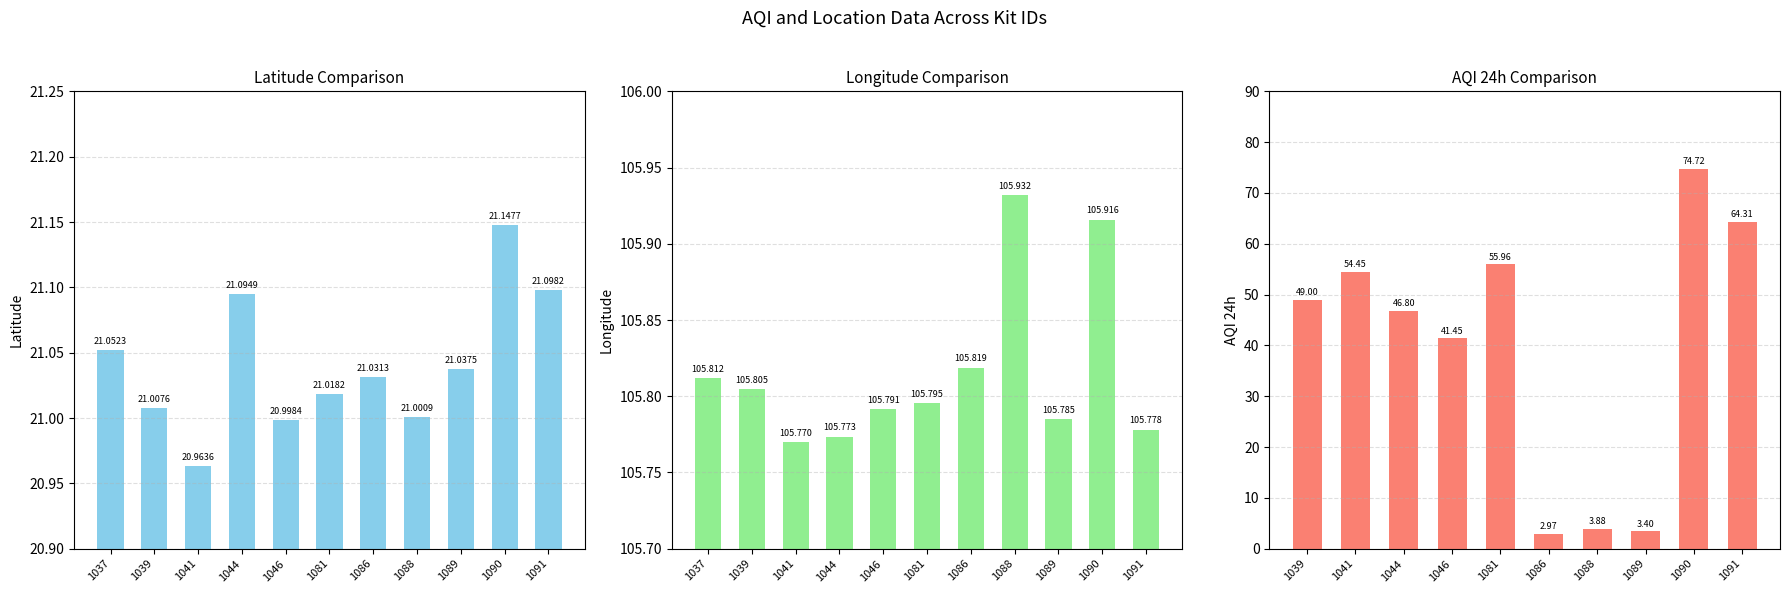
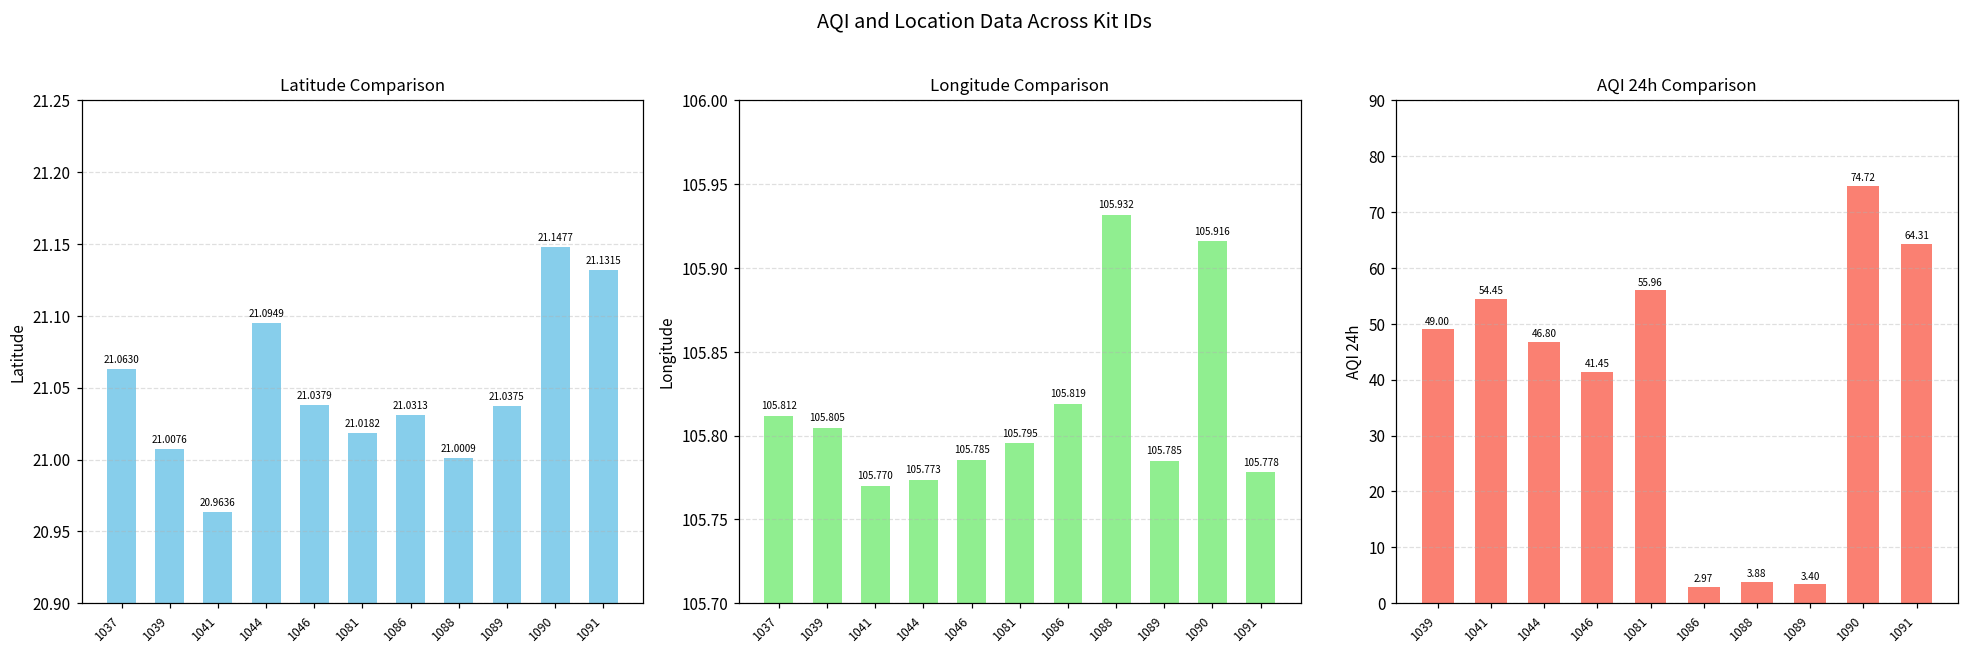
  {
    "Latitude Comparison": {
-     "1037": 21.0523,
+     "1037": 21.0630,
      "1039": 21.0076,
      "1041": 20.9636,
      "1044": 21.0949,
-     "1046": 20.9984,
+     "1046": 21.0379,
      "1081": 21.0182,
      "1086": 21.0313,
      "1088": 21.0009,
      "1089": 21.0375,
      "1090": 21.1477,
-     "1091": 21.0982
+     "1091": 21.1315
    },
    "Longitude Comparison": {
      "1037": 105.812,
      "1039": 105.805,
      "1041": 105.770,
      "1044": 105.773,
-     "1046": 105.791,
+     "1046": 105.785,
      "1081": 105.795,
      "1086": 105.819,
      "1088": 105.932,
      "1089": 105.785,
      "1090": 105.916,
      "1091": 105.778
    },
    "AQI 24h Comparison": {
      "1039": 49.00,
      "1041": 54.45,
      "1044": 46.80,
      "1046": 41.45,
      "1081": 55.96,
      "1086": 2.97,
      "1088": 3.88,
      "1089": 3.40,
      "1090": 74.72,
      "1091": 64.31
    }
  }
